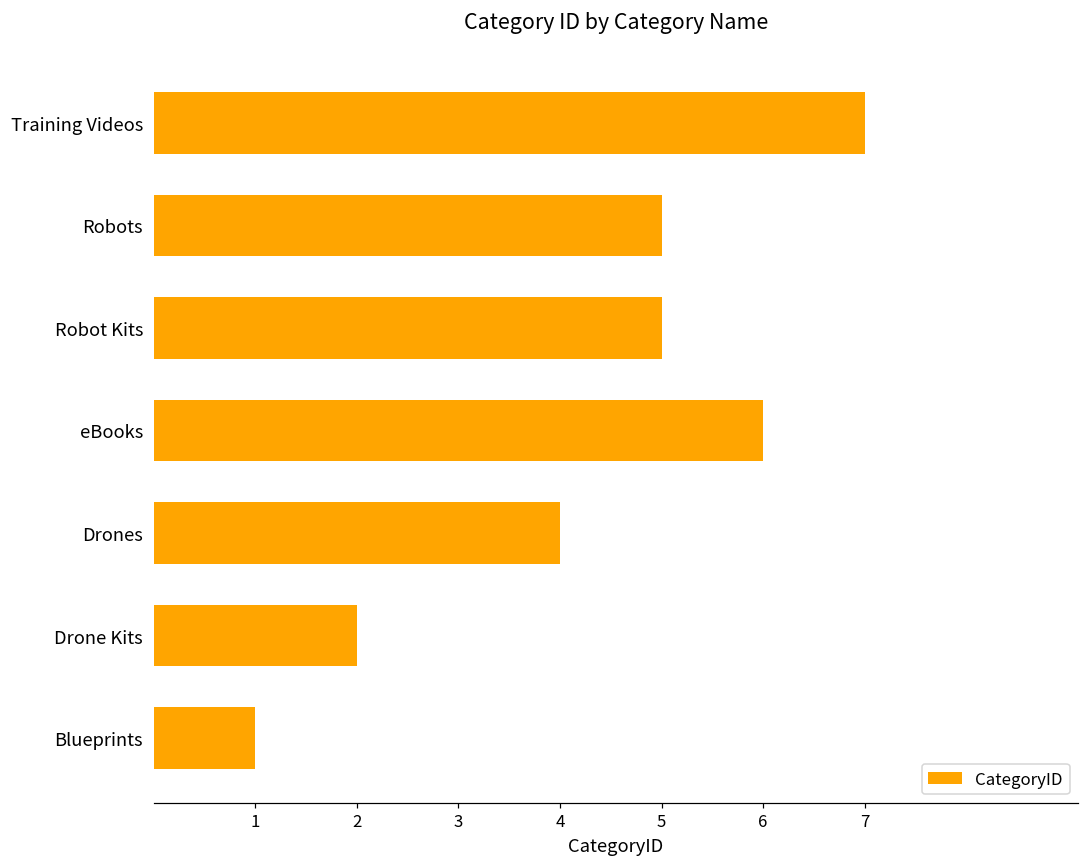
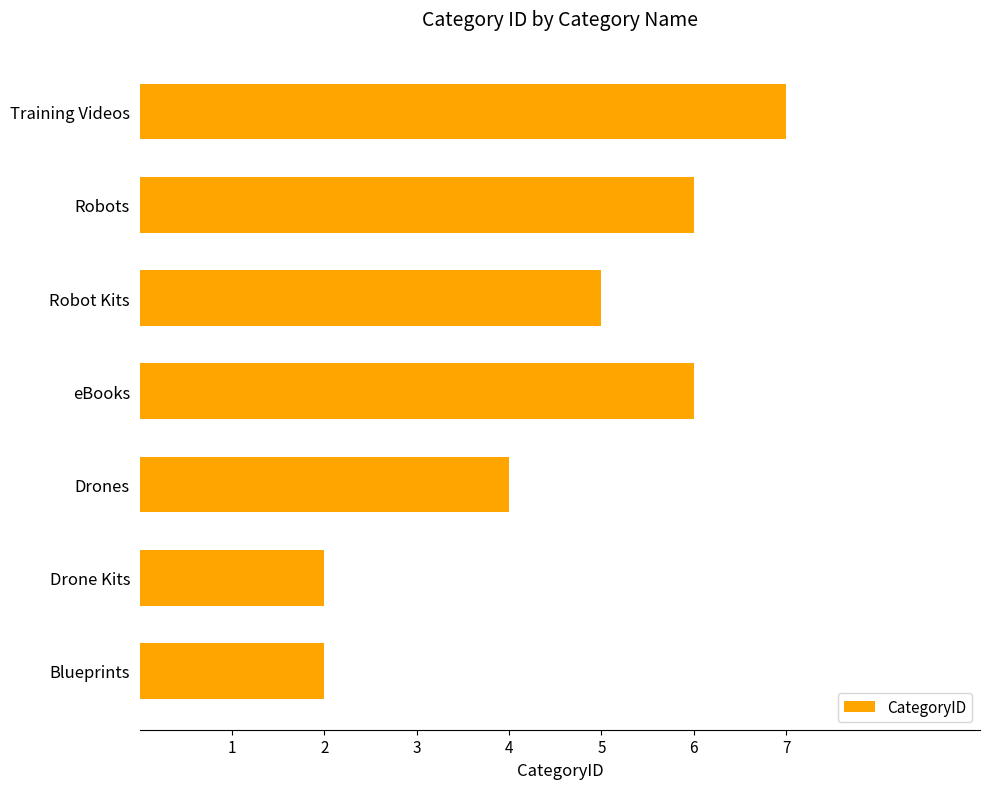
  {
    "Training Videos": 7,
-   "Robots": 5,
+   "Robots": 6,
    "Robot Kits": 5,
    "eBooks": 6,
    "Drones": 4,
    "Drone Kits": 2,
-   "Blueprints": 1
+   "Blueprints": 2
  }
